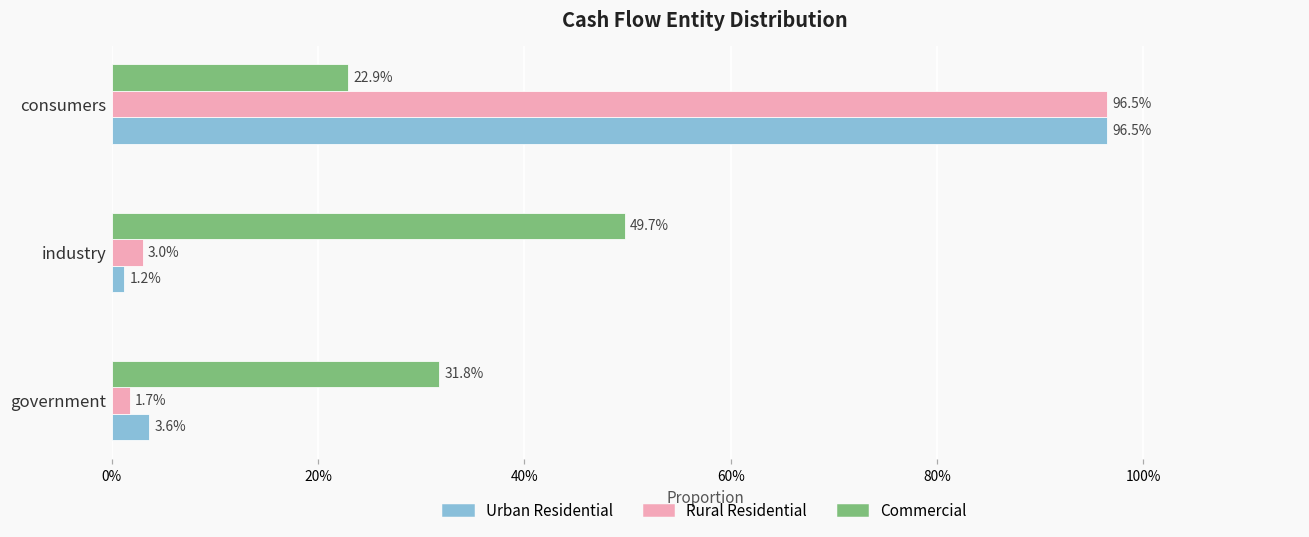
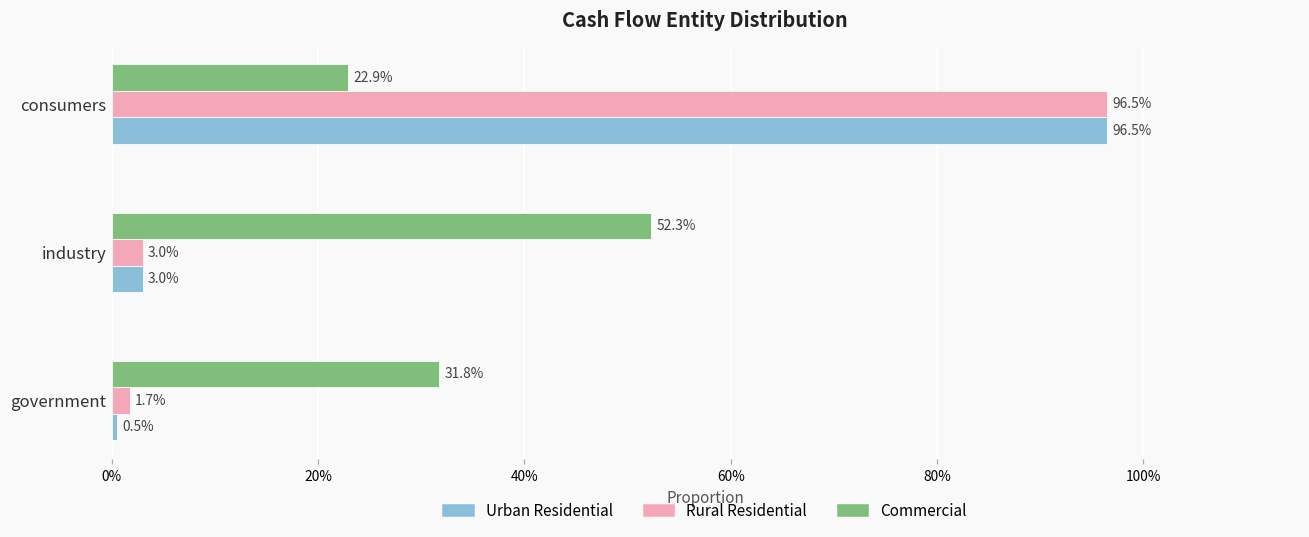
  {
    "Urban Residential": {
      "consumers": "96.5%",
-     "industry": "1.2%",
-     "government": "3.6%"
+     "industry": "3.0%",
+     "government": "0.5%"
    },
    "Rural Residential": {
      "consumers": "96.5%",
      "industry": "3.0%",
      "government": "1.7%"
    },
    "Commercial": {
      "consumers": "22.9%",
-     "industry": "49.7%",
+     "industry": "52.3%",
      "government": "31.8%"
    }
  }
